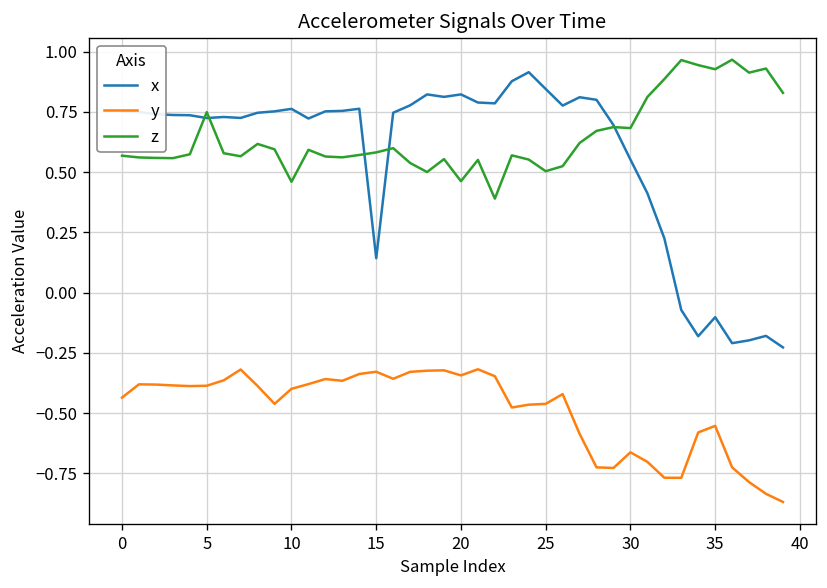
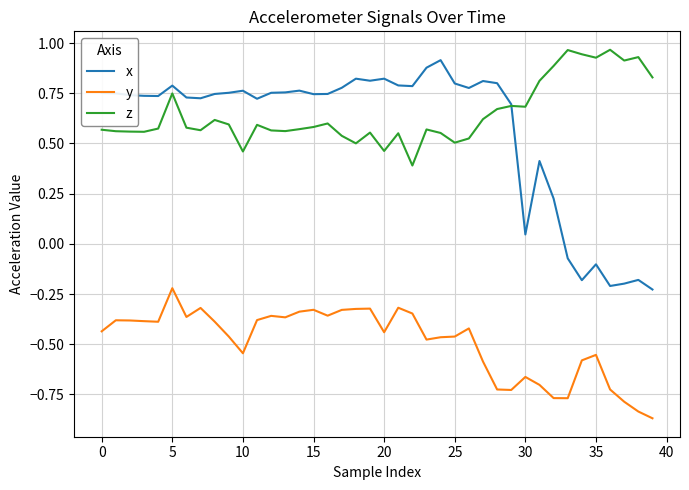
  {
    "x": {
-     "5": 0.72,
+     "5": 0.79,
      "10": 0.76,
-     "15": 0.14,
+     "15": 0.75,
      "20": 0.82,
-     "25": 0.85,
-     "30": 0.55,
+     "25": 0.80,
+     "30": 0.05,
      "35": -0.10
    },
    "y": {
      "0": -0.44,
-     "5": -0.39,
-     "10": -0.40,
+     "5": -0.22,
+     "10": -0.55,
      "15": -0.33,
-     "20": -0.34,
+     "20": -0.44,
      "25": -0.46,
      "30": -0.66,
      "35": -0.55
    },
    "z": {
      "0": 0.57,
      "5": 0.75,
      "10": 0.46,
      "15": 0.58,
      "20": 0.46,
      "25": 0.50,
      "30": 0.68,
      "35": 0.93
    }
  }
